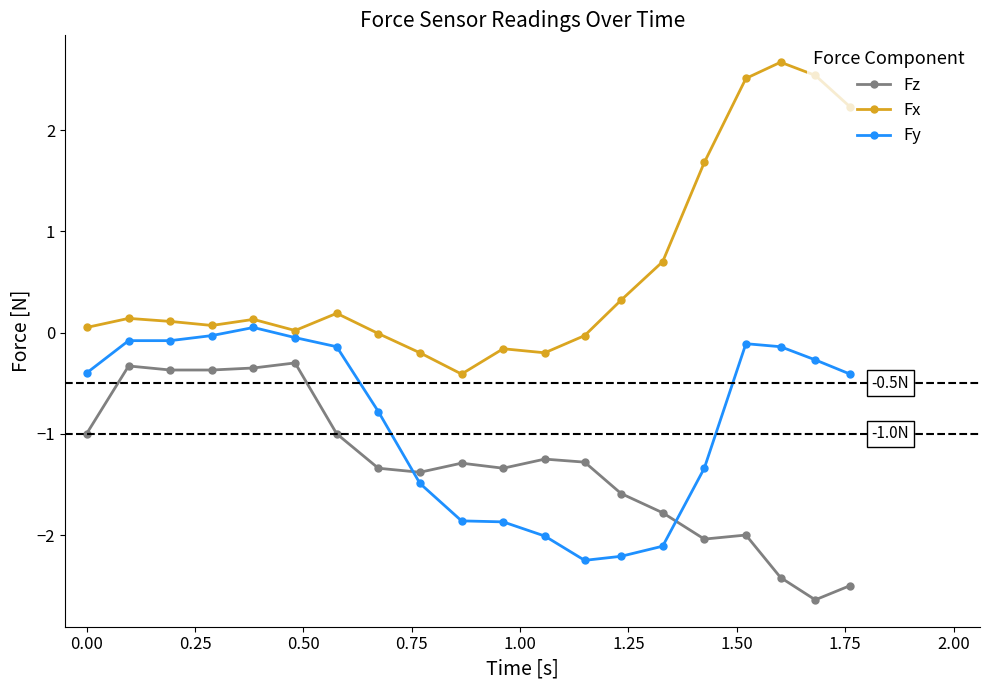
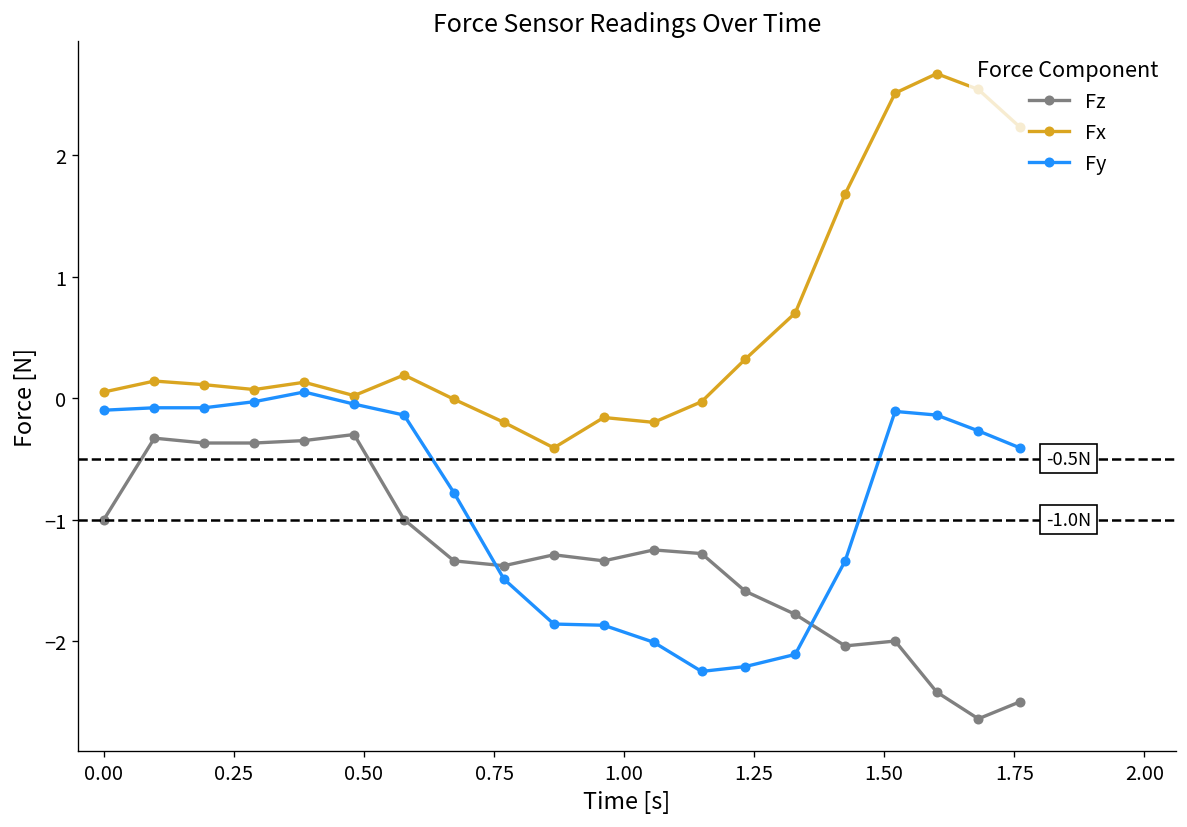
  {
    "Fz": {
      "0.00": -1.0
    },
    "Fx": {
      "0.00": 0.05
    },
    "Fy": {
-     "0.00": -0.4
+     "0.00": -0.1
    }
  }
